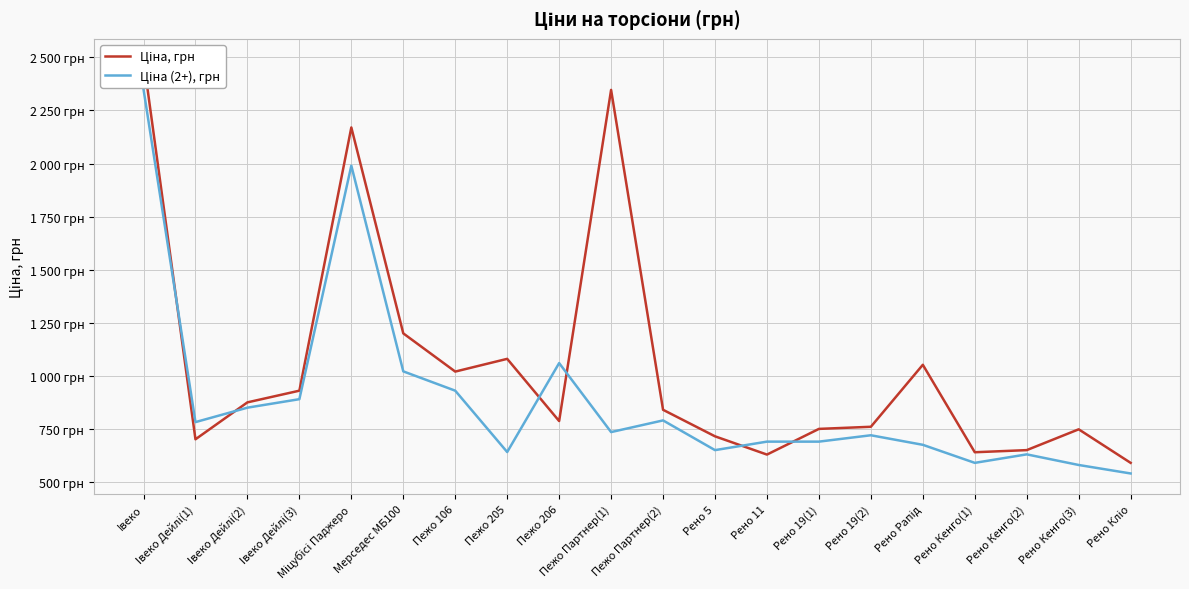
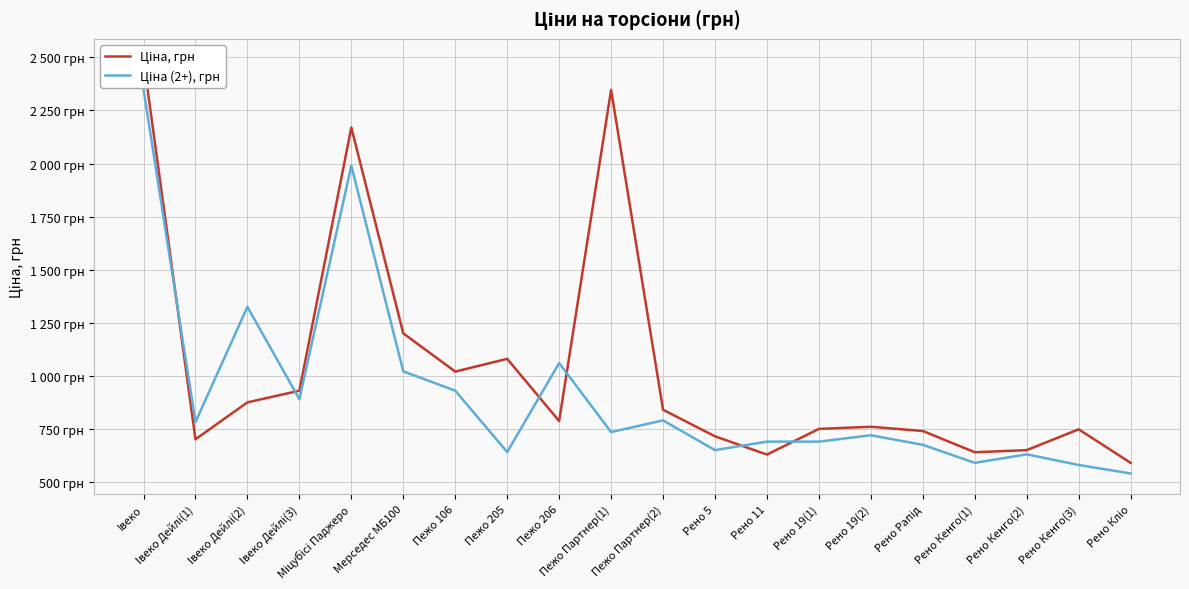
  {
    "Ціна, грн": {
      "Івеко Дейлі(1)": "700 грн",
      "Івеко Дейлі(2)": "880 грн",
      "Івеко Дейлі(3)": "930 грн",
      "Міцубісі Паджеро": "2170 грн",
      "Мерседес МБ100": "1200 грн",
      "Пежо 106": "1020 грн",
      "Пежо 205": "1080 грн",
      "Пежо 206": "790 грн",
      "Пежо Партнер(1)": "2350 грн",
      "Пежо Партнер(2)": "840 грн",
      "Рено 5": "720 грн",
      "Рено 11": "630 грн",
      "Рено 19(1)": "750 грн",
      "Рено 19(2)": "760 грн",
-     "Рено Рапід": "1050 грн",
+     "Рено Рапід": "740 грн",
      "Рено Кенго(1)": "640 грн",
      "Рено Кенго(2)": "650 грн",
      "Рено Кенго(3)": "750 грн",
      "Рено Кліо": "590 грн"
    },
    "Ціна (2+), грн": {
      "Івеко": "2350 грн",
      "Івеко Дейлі(1)": "780 грн",
-     "Івеко Дейлі(2)": "850 грн",
+     "Івеко Дейлі(2)": "1330 грн",
      "Івеко Дейлі(3)": "890 грн",
      "Міцубісі Паджеро": "1990 грн",
      "Мерседес МБ100": "1020 грн",
      "Пежо 106": "930 грн",
      "Пежо 205": "640 грн",
      "Пежо 206": "1060 грн",
      "Пежо Партнер(1)": "740 грн",
      "Пежо Партнер(2)": "790 грн",
      "Рено 5": "650 грн",
      "Рено 11": "690 грн",
      "Рено 19(1)": "690 грн",
      "Рено 19(2)": "720 грн",
      "Рено Рапід": "680 грн",
      "Рено Кенго(1)": "590 грн",
      "Рено Кенго(2)": "630 грн",
      "Рено Кенго(3)": "580 грн",
      "Рено Кліо": "540 грн"
    }
  }
